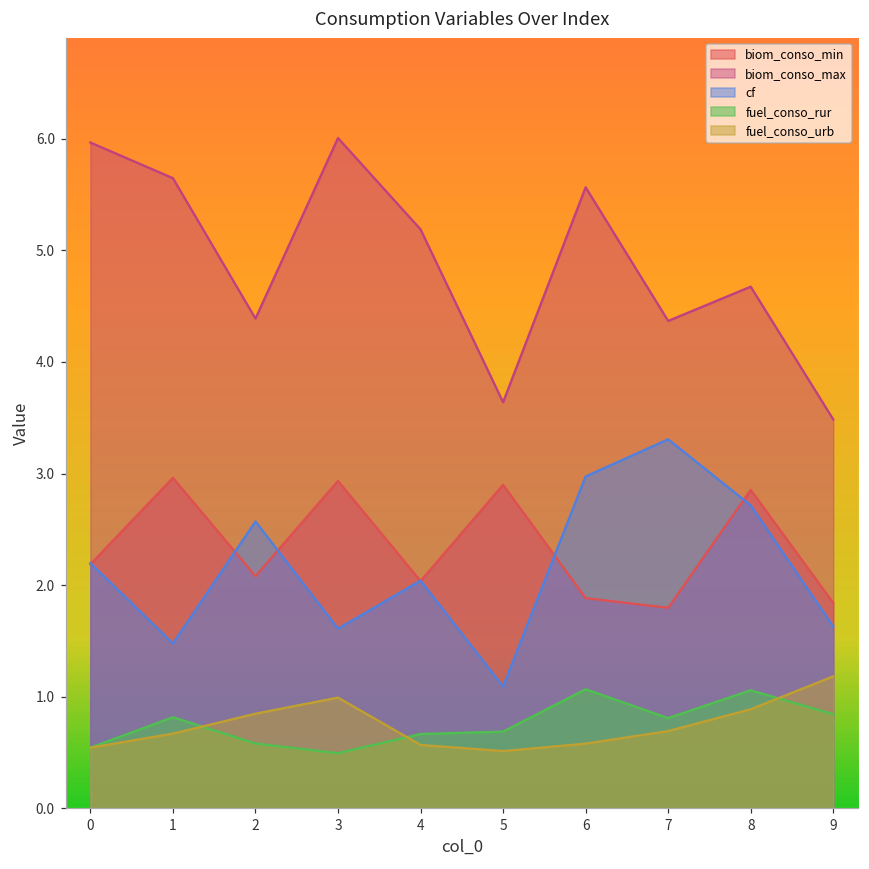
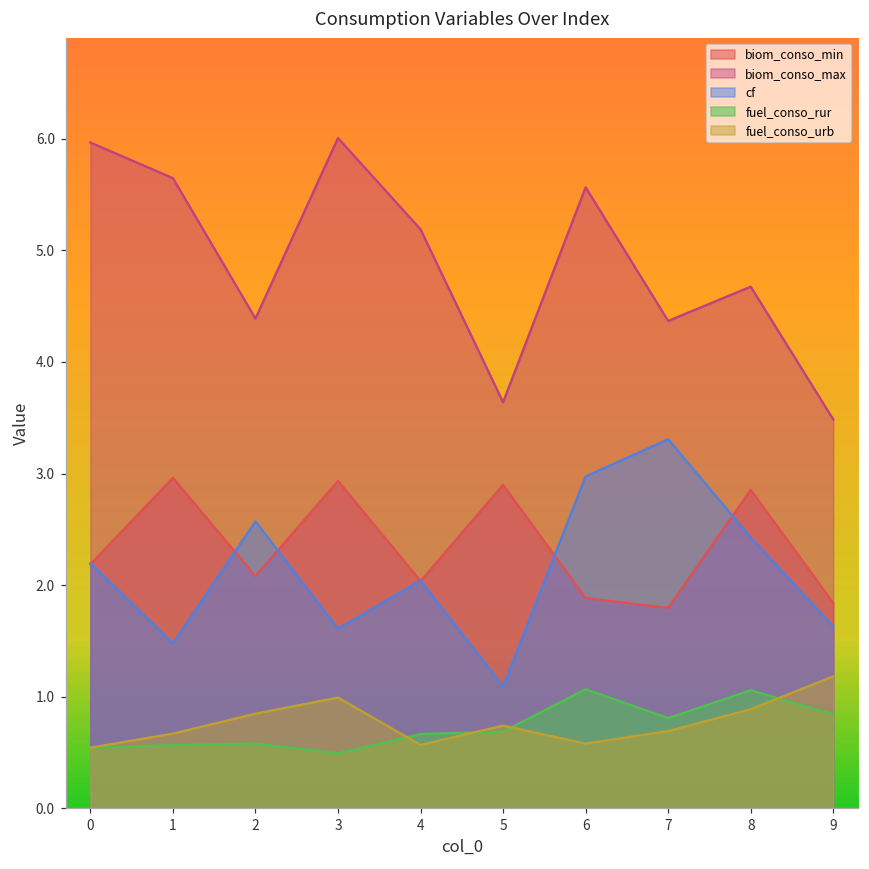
  {
    "cf": {
      "1": 1.48,
      "2": 2.57,
      "3": 1.61,
      "5": 1.09,
      "6": 2.97,
      "7": 3.31,
-     "8": 2.72,
+     "8": 2.43,
      "9": 1.63
    },
    "fuel_conso_rur": {
-     "1": 0.82,
+     "1": 0.57,
      "2": 0.58,
      "3": 0.49,
      "4": 0.67,
      "5": 0.69,
      "6": 1.07,
      "7": 0.81,
      "8": 1.06,
      "9": 0.84
    },
    "fuel_conso_urb": {
      "1": 0.67,
      "2": 0.85,
      "3": 0.99,
      "4": 0.57,
-     "5": 0.51,
+     "5": 0.74,
      "6": 0.58,
      "7": 0.69,
      "8": 0.89,
      "9": 1.18
    }
  }
